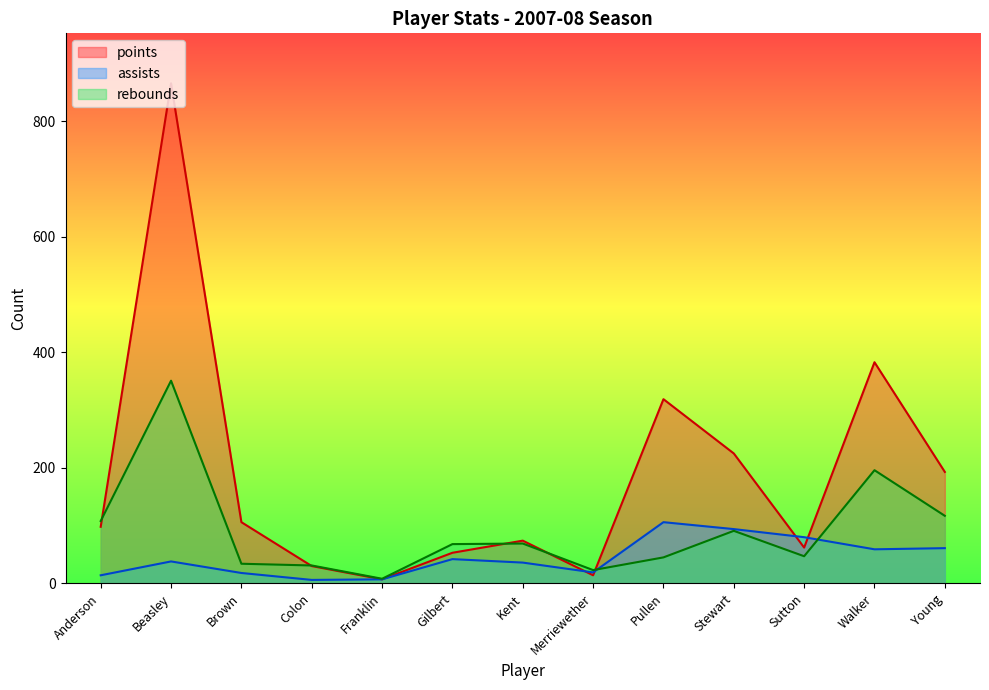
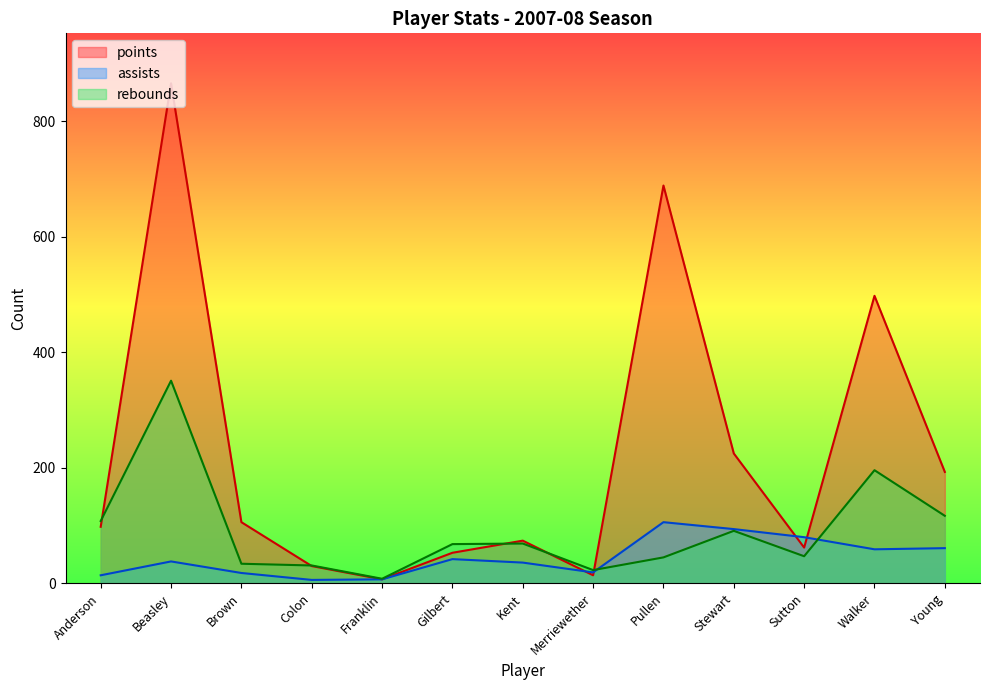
  {
    "points": {
      "Anderson": 100,
      "Brown": 110,
      "Gilbert": 50,
      "Kent": 70,
      "Merriewether": 10,
-     "Pullen": 320,
+     "Pullen": 690,
      "Stewart": 230,
      "Sutton": 60,
-     "Walker": 380,
+     "Walker": 500,
      "Young": 190
    },
    "assists": {
      "Anderson": 10,
      "Beasley": 40,
      "Brown": 20,
      "Colon": 10,
      "Gilbert": 40,
      "Kent": 40,
      "Pullen": 110,
      "Sutton": 80,
      "Walker": 60,
      "Young": 60
    },
    "rebounds": {
      "Anderson": 110,
      "Beasley": 350,
      "Brown": 30,
      "Gilbert": 70,
      "Kent": 70,
      "Pullen": 50,
      "Sutton": 50,
      "Walker": 200,
      "Young": 120
    }
  }
